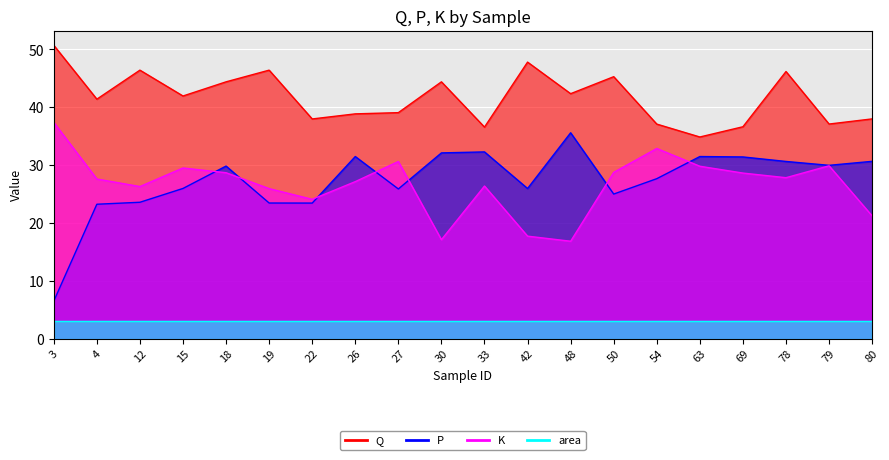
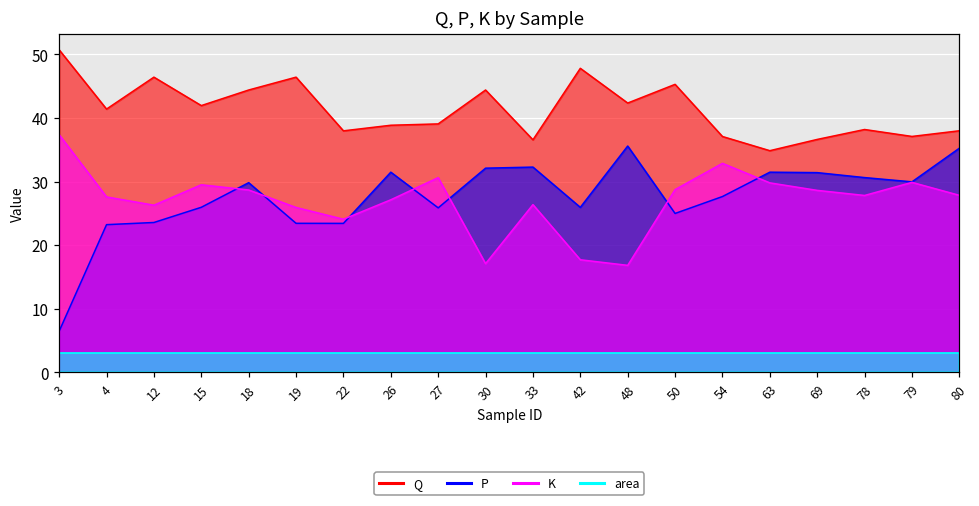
  {
    "Q": {
      "3": 51,
      "4": 41,
      "12": 46,
      "15": 42,
      "18": 44,
      "19": 46,
      "22": 38,
      "26": 39,
      "27": 39,
      "30": 44,
      "33": 37,
      "42": 48,
      "48": 42,
      "50": 45,
      "54": 37,
      "63": 35,
      "69": 37,
-     "78": 46,
+     "78": 38,
      "79": 37,
      "80": 38
    },
    "P": {
      "3": 6,
      "4": 23,
      "12": 24,
      "15": 26,
      "18": 30,
      "19": 23,
      "22": 23,
      "26": 31,
      "27": 26,
      "30": 32,
      "33": 32,
      "42": 26,
      "48": 36,
      "50": 25,
      "54": 28,
      "63": 31,
      "69": 31,
      "78": 31,
-     "80": 31
+     "80": 35
    },
    "K": {
      "3": 37,
      "4": 28,
      "12": 26,
      "15": 30,
      "18": 29,
      "19": 26,
      "22": 24,
      "26": 27,
      "27": 31,
      "30": 17,
      "33": 26,
      "42": 18,
      "48": 17,
      "50": 29,
      "54": 33,
      "63": 30,
      "69": 29,
      "78": 28,
-     "80": 21
+     "80": 28
    },
    "area": {
      "3": 3,
      "4": 3,
      "12": 3,
      "15": 3,
      "18": 3,
      "19": 3,
      "22": 3,
      "26": 3,
      "27": 3,
      "30": 3,
      "33": 3,
      "42": 3,
      "48": 3,
      "50": 3,
      "54": 3,
      "63": 3,
      "69": 3,
      "78": 3,
      "79": 3,
      "80": 3
    }
  }
